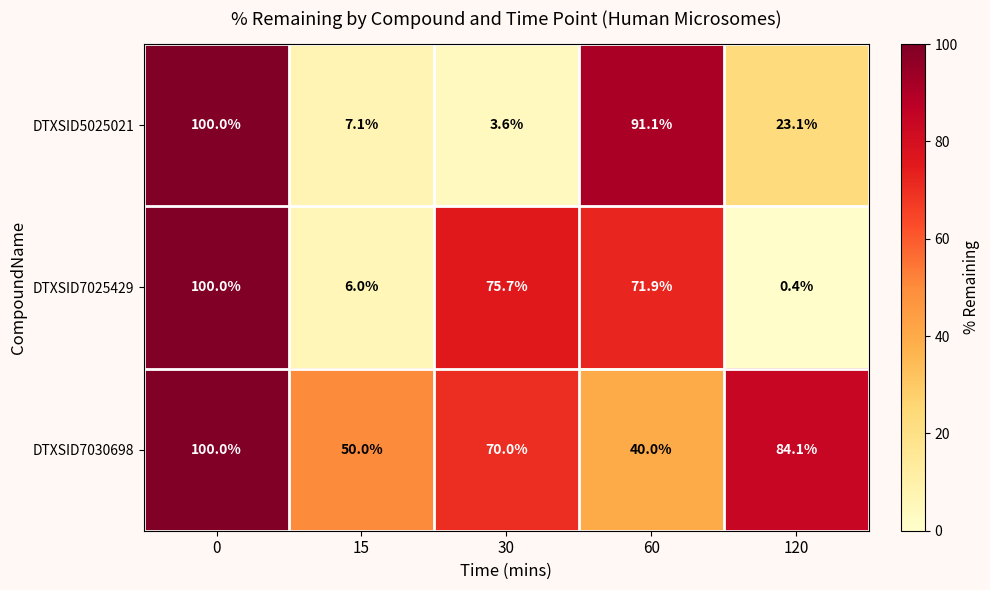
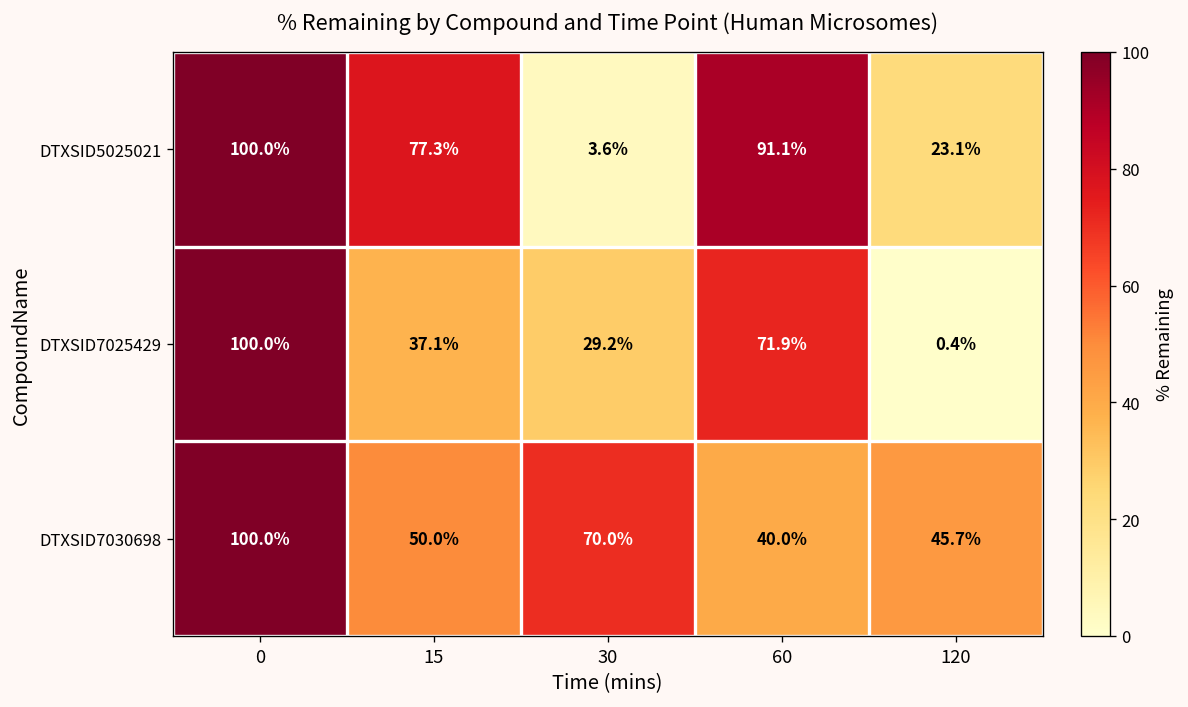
  {
    "DTXSID5025021": {
      "0": "100.0%",
-     "15": "7.1%",
+     "15": "77.3%",
      "30": "3.6%",
      "60": "91.1%",
      "120": "23.1%"
    },
    "DTXSID7025429": {
      "0": "100.0%",
-     "15": "6.0%",
-     "30": "75.7%",
+     "15": "37.1%",
+     "30": "29.2%",
      "60": "71.9%",
      "120": "0.4%"
    },
    "DTXSID7030698": {
      "0": "100.0%",
      "15": "50.0%",
      "30": "70.0%",
      "60": "40.0%",
-     "120": "84.1%"
+     "120": "45.7%"
    }
  }
